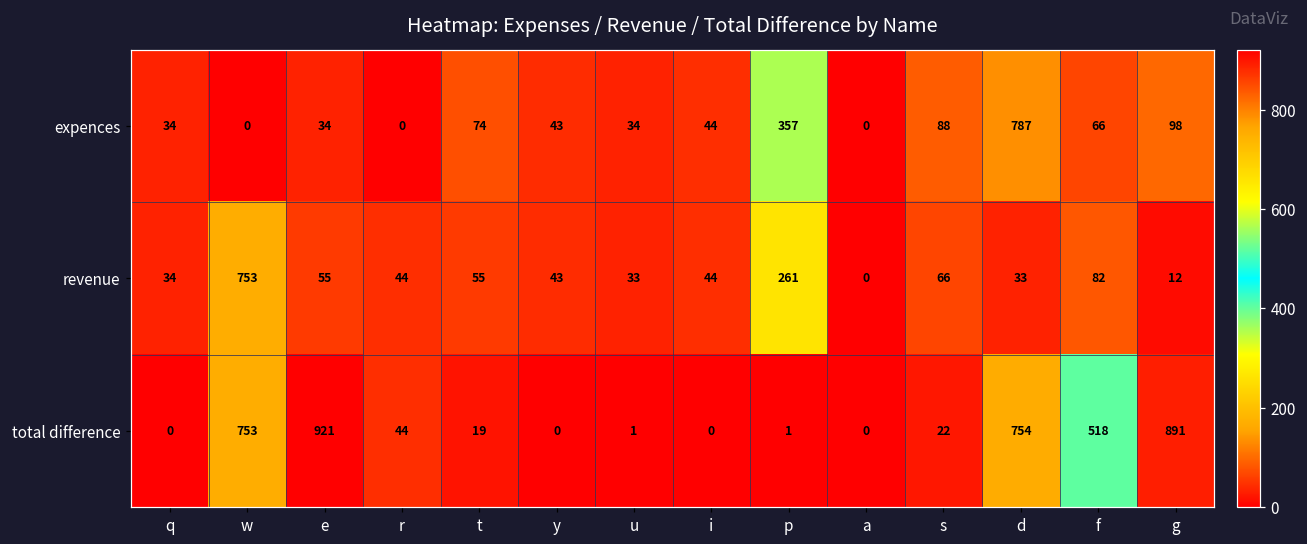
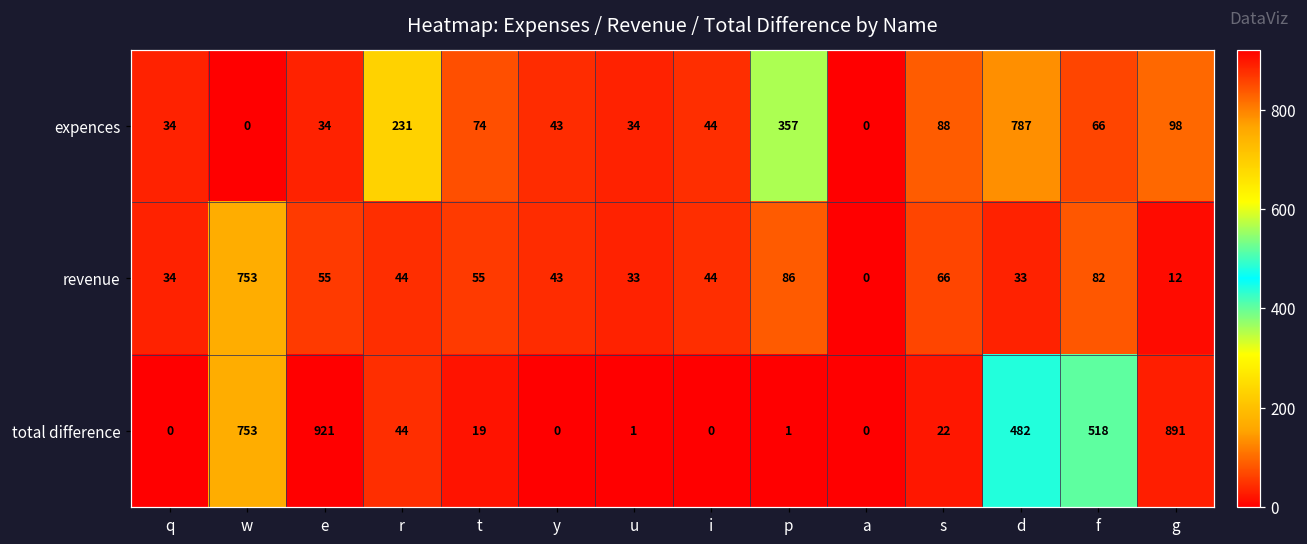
  {
    "expences": {
      "q": 34,
      "w": 0,
      "e": 34,
-     "r": 0,
+     "r": 231,
      "t": 74,
      "y": 43,
      "u": 34,
      "i": 44,
      "p": 357,
      "a": 0,
      "s": 88,
      "d": 787,
      "f": 66,
      "g": 98
    },
    "revenue": {
      "q": 34,
      "w": 753,
      "e": 55,
      "r": 44,
      "t": 55,
      "y": 43,
      "u": 33,
      "i": 44,
-     "p": 261,
+     "p": 86,
      "a": 0,
      "s": 66,
      "d": 33,
      "f": 82,
      "g": 12
    },
    "total difference": {
      "q": 0,
      "w": 753,
      "e": 921,
      "r": 44,
      "t": 19,
      "y": 0,
      "u": 1,
      "i": 0,
      "p": 1,
      "a": 0,
      "s": 22,
-     "d": 754,
+     "d": 482,
      "f": 518,
      "g": 891
    }
  }
